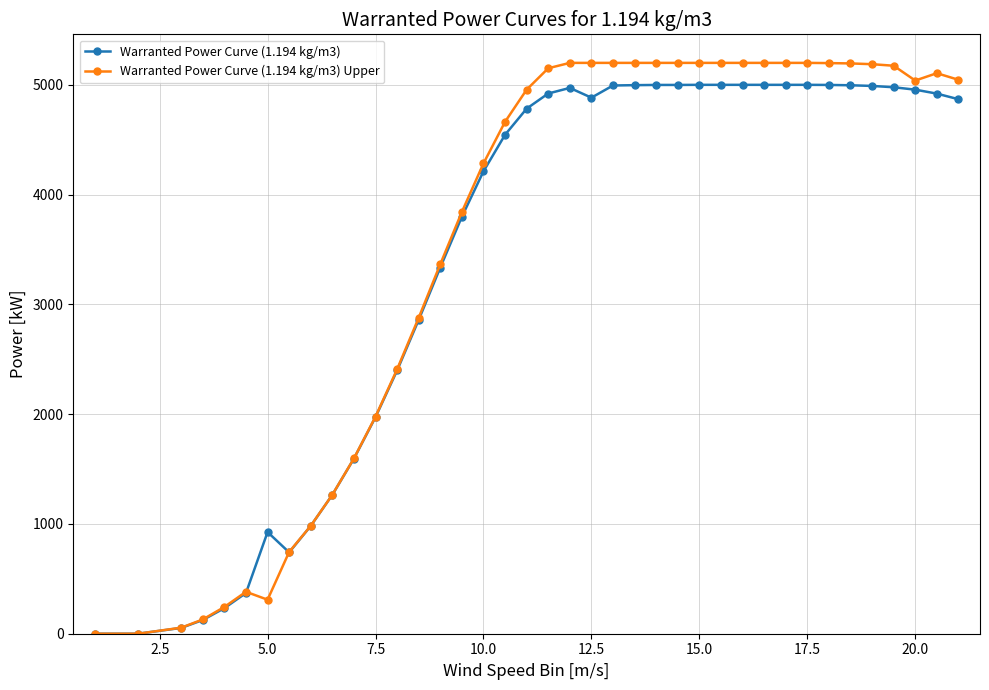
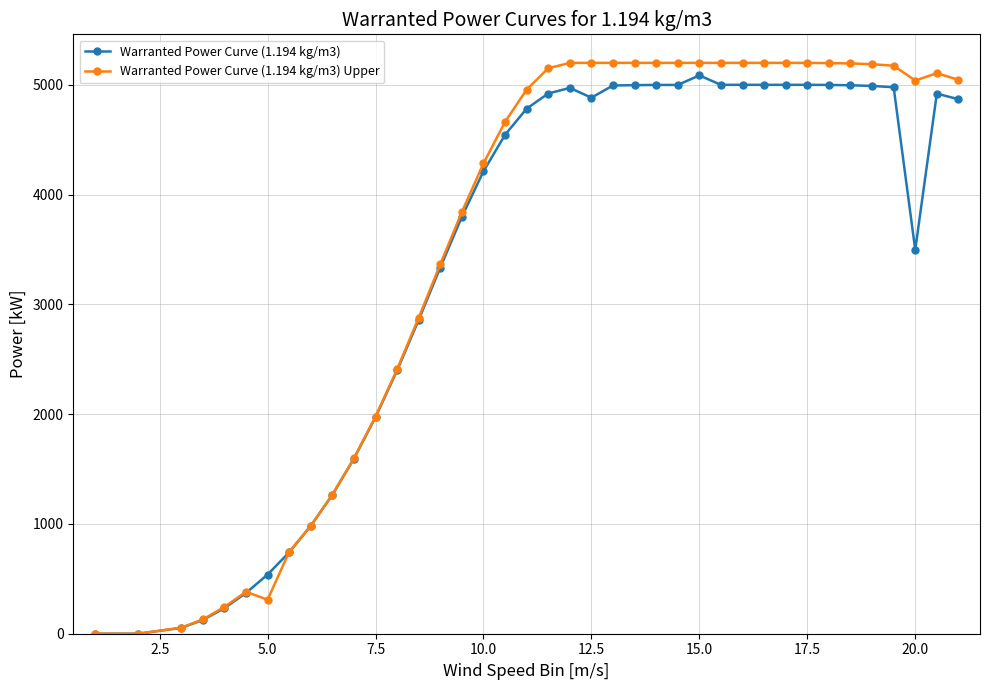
  {
    "Warranted Power Curve (1.194 kg/m3)": {
-     "5.0": 930,
+     "5.0": 540,
      "10.0": 4210,
      "12.5": 4880,
-     "15.0": 5000,
+     "15.0": 5090,
      "17.5": 5000,
-     "20.0": 4960
+     "20.0": 3500
    },
    "Warranted Power Curve (1.194 kg/m3) Upper": {
      "5.0": 310,
      "10.0": 4280,
      "12.5": 5200,
      "15.0": 5200,
      "17.5": 5200,
      "20.0": 5040
    }
  }
